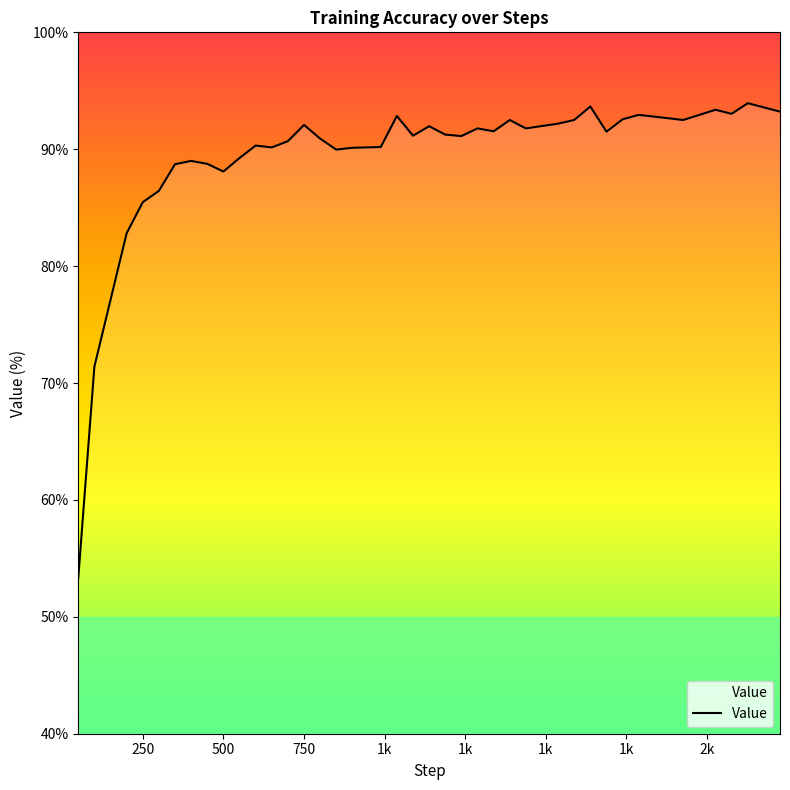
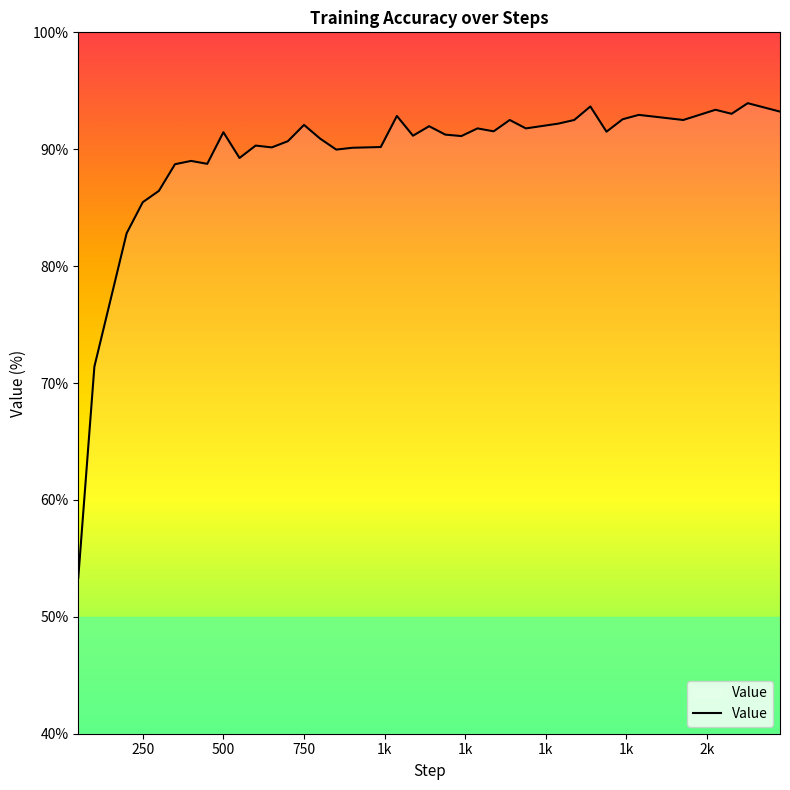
  {
    "250": "85.5%",
-   "500": "88.1%",
+   "500": "91.5%",
    "750": "92.1%"
  }
